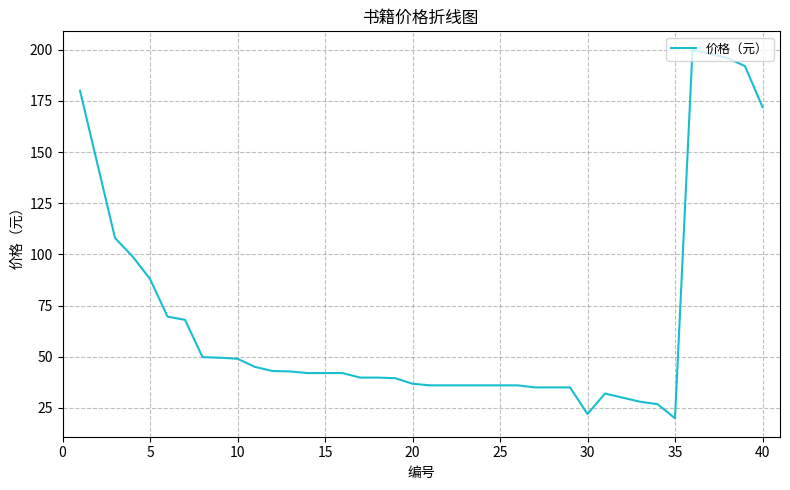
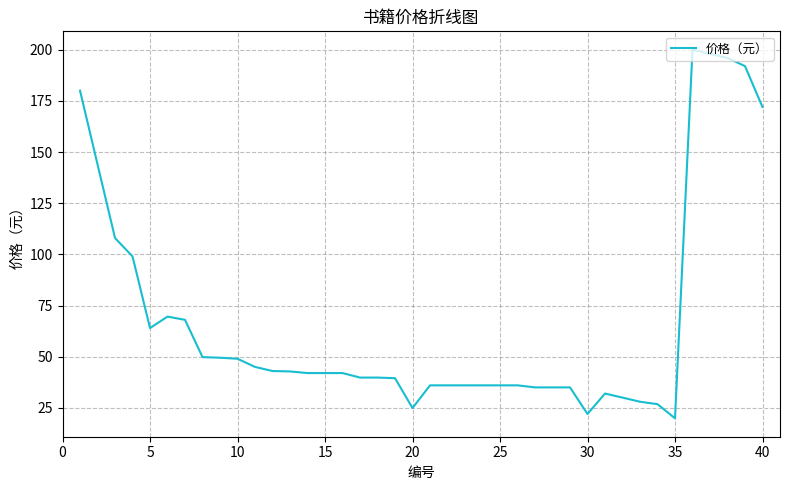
  {
-   "5": 88,
+   "5": 64,
    "10": 49,
    "15": 42,
-   "20": 37,
+   "20": 25,
    "25": 36,
    "30": 22,
    "35": 20,
    "40": 172
  }
